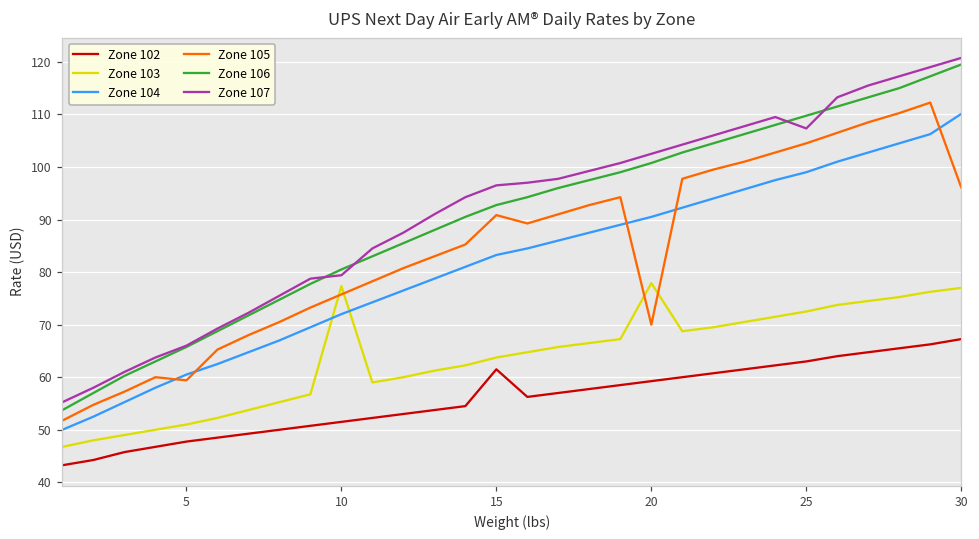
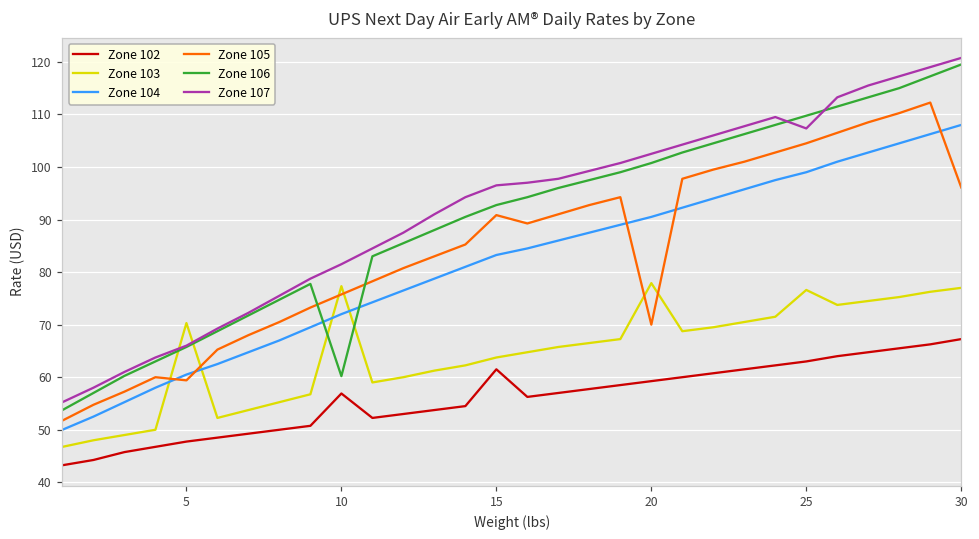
  {
    "Zone 102": {
      "5": 48,
-     "10": 52,
+     "10": 57,
      "15": 62,
      "20": 59,
      "25": 63,
      "30": 67
    },
    "Zone 103": {
-     "5": 51,
+     "5": 70,
      "10": 77,
      "15": 64,
      "20": 78,
-     "25": 73,
+     "25": 77,
      "30": 77
    },
    "Zone 104": {
      "5": 61,
      "10": 72,
      "15": 83,
      "20": 91,
      "25": 99,
-     "30": 110
+     "30": 108
    },
    "Zone 105": {
      "5": 59,
      "10": 76,
      "15": 91,
      "20": 70,
      "25": 105,
      "30": 96
    },
    "Zone 106": {
-     "10": 81,
+     "10": 60,
      "15": 93,
      "20": 101,
      "25": 110,
      "30": 120
    },
    "Zone 107": {
-     "10": 79,
+     "10": 82,
      "15": 97,
      "20": 103,
      "25": 107,
      "30": 121
    }
  }
